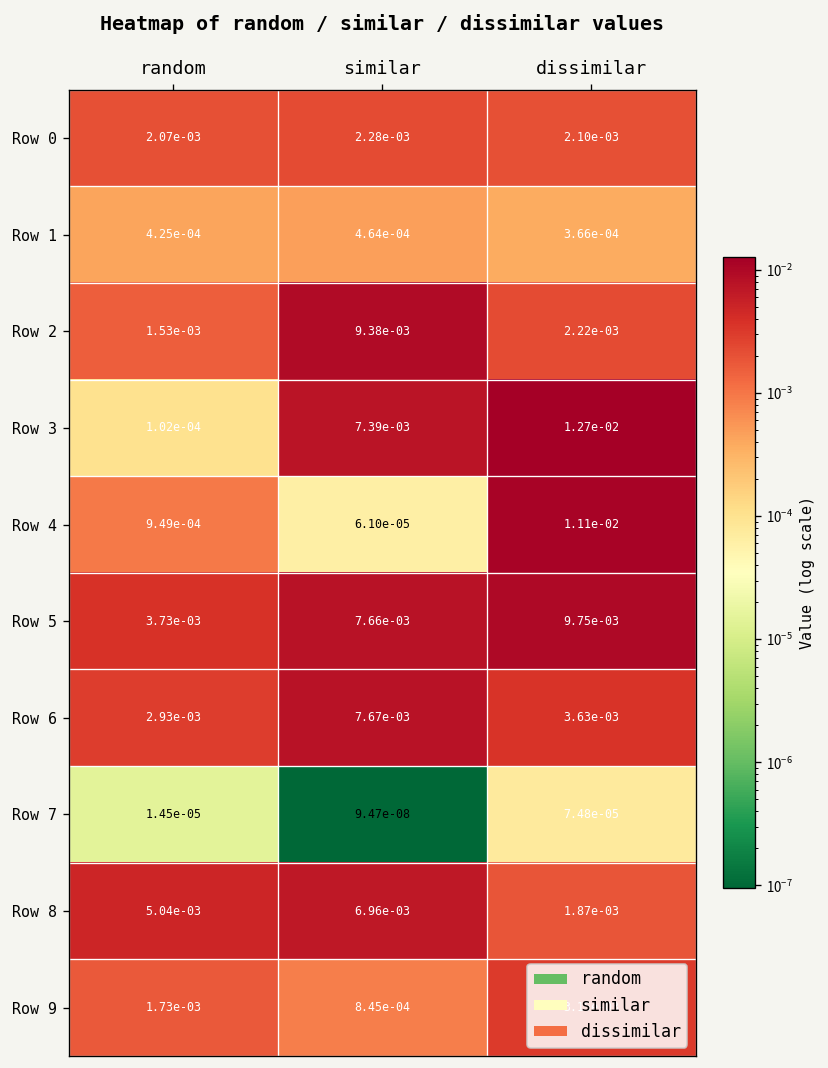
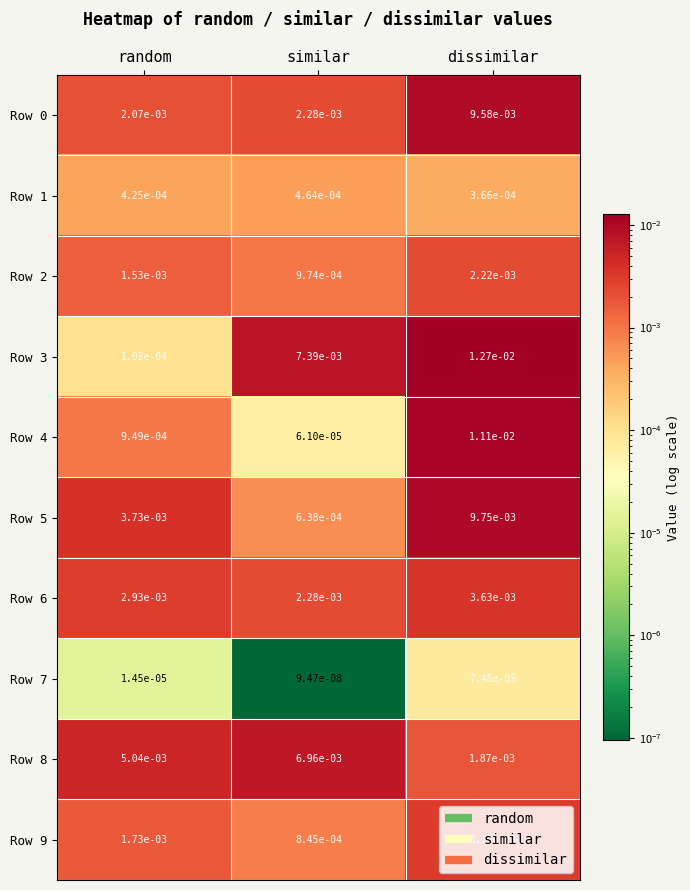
  {
    "Row 0": {
      "random": "2.07e-03",
      "similar": "2.28e-03",
-     "dissimilar": "2.10e-03"
+     "dissimilar": "9.58e-03"
    },
    "Row 1": {
      "random": "4.25e-04",
      "similar": "4.64e-04",
      "dissimilar": "3.66e-04"
    },
    "Row 2": {
      "random": "1.53e-03",
-     "similar": "9.38e-03",
+     "similar": "9.74e-04",
      "dissimilar": "2.22e-03"
    },
    "Row 3": {
      "random": "1.02e-04",
      "similar": "7.39e-03",
      "dissimilar": "1.27e-02"
    },
    "Row 4": {
      "random": "9.49e-04",
      "similar": "6.10e-05",
      "dissimilar": "1.11e-02"
    },
    "Row 5": {
      "random": "3.73e-03",
-     "similar": "7.66e-03",
+     "similar": "6.38e-04",
      "dissimilar": "9.75e-03"
    },
    "Row 6": {
      "random": "2.93e-03",
-     "similar": "7.67e-03",
+     "similar": "2.28e-03",
      "dissimilar": "3.63e-03"
    },
    "Row 7": {
      "random": "1.45e-05",
      "similar": "9.47e-08",
      "dissimilar": "7.48e-05"
    },
    "Row 8": {
      "random": "5.04e-03",
      "similar": "6.96e-03",
      "dissimilar": "1.87e-03"
    },
    "Row 9": {
      "random": "1.73e-03",
      "similar": "8.45e-04"
    }
  }
